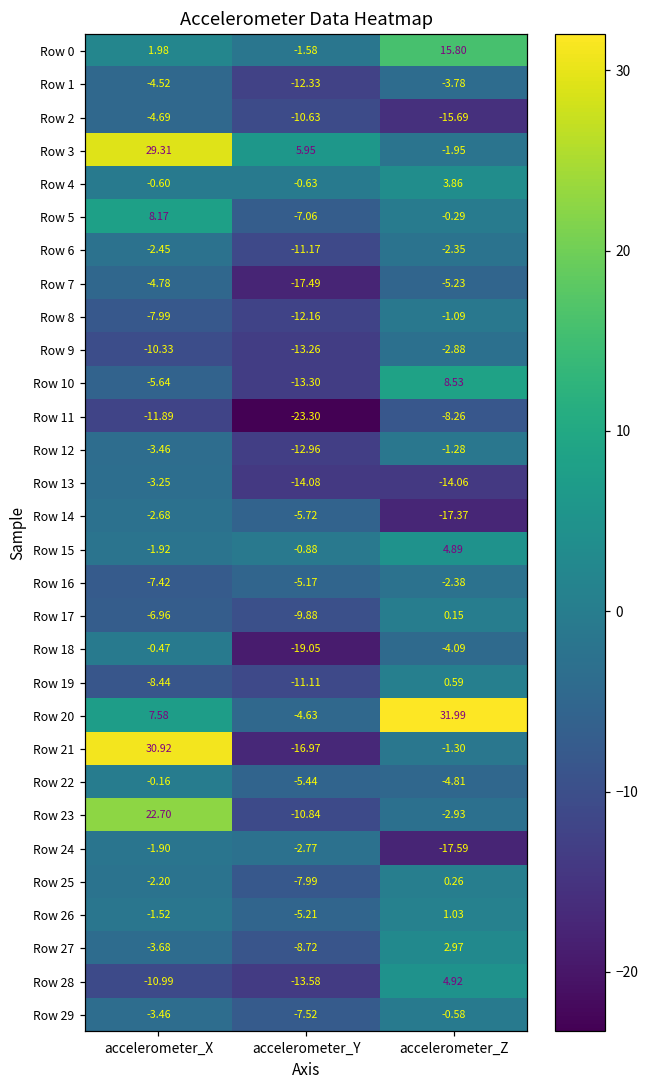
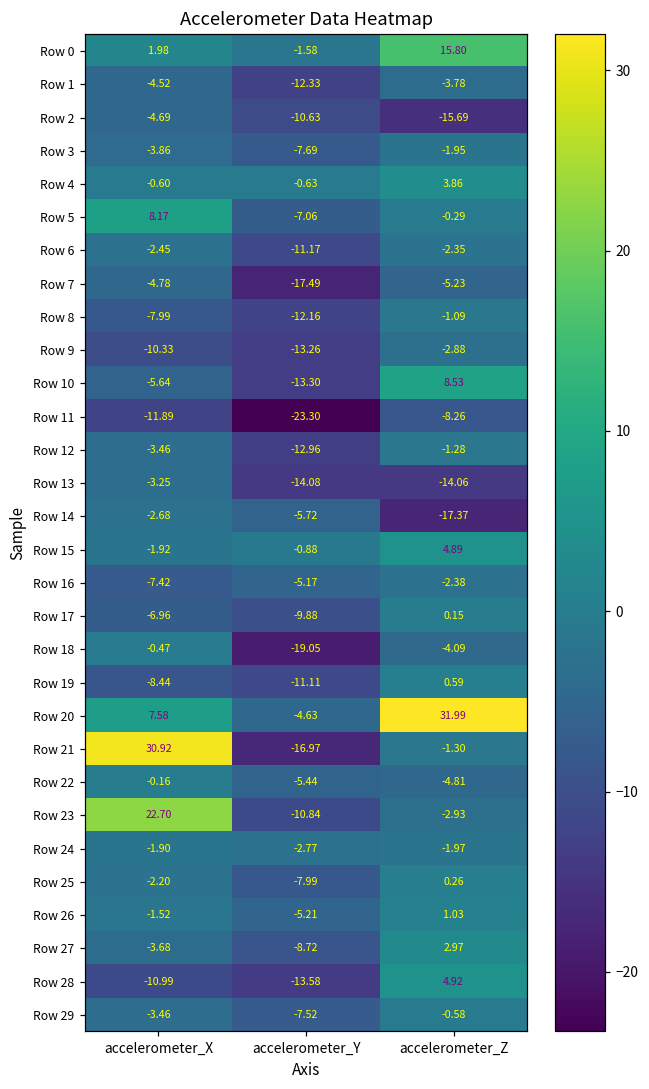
  {
    "Row 0": {
      "accelerometer_X": 1.98,
      "accelerometer_Y": -1.58,
      "accelerometer_Z": 15.80
    },
    "Row 1": {
      "accelerometer_X": -4.52,
      "accelerometer_Y": -12.33,
      "accelerometer_Z": -3.78
    },
    "Row 2": {
      "accelerometer_X": -4.69,
      "accelerometer_Y": -10.63,
      "accelerometer_Z": -15.69
    },
    "Row 3": {
-     "accelerometer_X": 29.31,
-     "accelerometer_Y": 5.95,
+     "accelerometer_X": -3.86,
+     "accelerometer_Y": -7.69,
      "accelerometer_Z": -1.95
    },
    "Row 4": {
      "accelerometer_X": -0.60,
      "accelerometer_Y": -0.63,
      "accelerometer_Z": 3.86
    },
    "Row 5": {
      "accelerometer_X": 8.17,
      "accelerometer_Y": -7.06,
      "accelerometer_Z": -0.29
    },
    "Row 6": {
      "accelerometer_X": -2.45,
      "accelerometer_Y": -11.17,
      "accelerometer_Z": -2.35
    },
    "Row 7": {
      "accelerometer_X": -4.78,
      "accelerometer_Y": -17.49,
      "accelerometer_Z": -5.23
    },
    "Row 8": {
      "accelerometer_X": -7.99,
      "accelerometer_Y": -12.16,
      "accelerometer_Z": -1.09
    },
    "Row 9": {
      "accelerometer_X": -10.33,
      "accelerometer_Y": -13.26,
      "accelerometer_Z": -2.88
    },
    "Row 10": {
      "accelerometer_X": -5.64,
      "accelerometer_Y": -13.30,
      "accelerometer_Z": 8.53
    },
    "Row 11": {
      "accelerometer_X": -11.89,
      "accelerometer_Y": -23.30,
      "accelerometer_Z": -8.26
    },
    "Row 12": {
      "accelerometer_X": -3.46,
      "accelerometer_Y": -12.96,
      "accelerometer_Z": -1.28
    },
    "Row 13": {
      "accelerometer_X": -3.25,
      "accelerometer_Y": -14.08,
      "accelerometer_Z": -14.06
    },
    "Row 14": {
      "accelerometer_X": -2.68,
      "accelerometer_Y": -5.72,
      "accelerometer_Z": -17.37
    },
    "Row 15": {
      "accelerometer_X": -1.92,
      "accelerometer_Y": -0.88,
      "accelerometer_Z": 4.89
    },
    "Row 16": {
      "accelerometer_X": -7.42,
      "accelerometer_Y": -5.17,
      "accelerometer_Z": -2.38
    },
    "Row 17": {
      "accelerometer_X": -6.96,
      "accelerometer_Y": -9.88,
      "accelerometer_Z": 0.15
    },
    "Row 18": {
      "accelerometer_X": -0.47,
      "accelerometer_Y": -19.05,
      "accelerometer_Z": -4.09
    },
    "Row 19": {
      "accelerometer_X": -8.44,
      "accelerometer_Y": -11.11,
      "accelerometer_Z": 0.59
    },
    "Row 20": {
      "accelerometer_X": 7.58,
      "accelerometer_Y": -4.63,
      "accelerometer_Z": 31.99
    },
    "Row 21": {
      "accelerometer_X": 30.92,
      "accelerometer_Y": -16.97,
      "accelerometer_Z": -1.30
    },
    "Row 22": {
      "accelerometer_X": -0.16,
      "accelerometer_Y": -5.44,
      "accelerometer_Z": -4.81
    },
    "Row 23": {
      "accelerometer_X": 22.70,
      "accelerometer_Y": -10.84,
      "accelerometer_Z": -2.93
    },
    "Row 24": {
      "accelerometer_X": -1.90,
      "accelerometer_Y": -2.77,
-     "accelerometer_Z": -17.59
+     "accelerometer_Z": -1.97
    },
    "Row 25": {
      "accelerometer_X": -2.20,
      "accelerometer_Y": -7.99,
      "accelerometer_Z": 0.26
    },
    "Row 26": {
      "accelerometer_X": -1.52,
      "accelerometer_Y": -5.21,
      "accelerometer_Z": 1.03
    },
    "Row 27": {
      "accelerometer_X": -3.68,
      "accelerometer_Y": -8.72,
      "accelerometer_Z": 2.97
    },
    "Row 28": {
      "accelerometer_X": -10.99,
      "accelerometer_Y": -13.58,
      "accelerometer_Z": 4.92
    },
    "Row 29": {
      "accelerometer_X": -3.46,
      "accelerometer_Y": -7.52,
      "accelerometer_Z": -0.58
    }
  }
